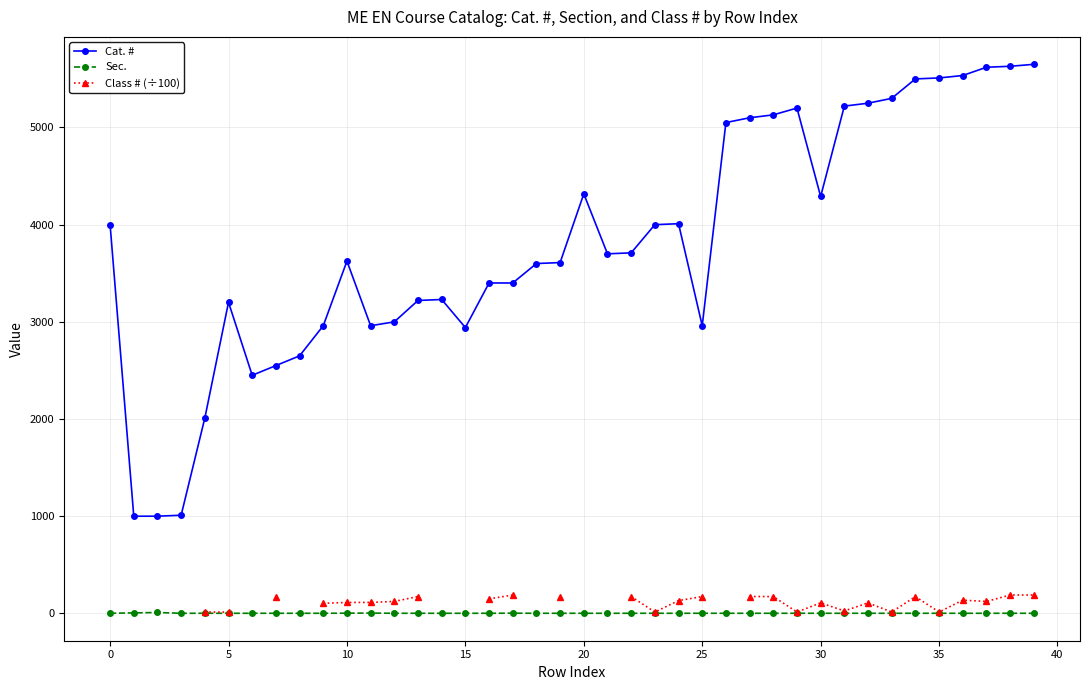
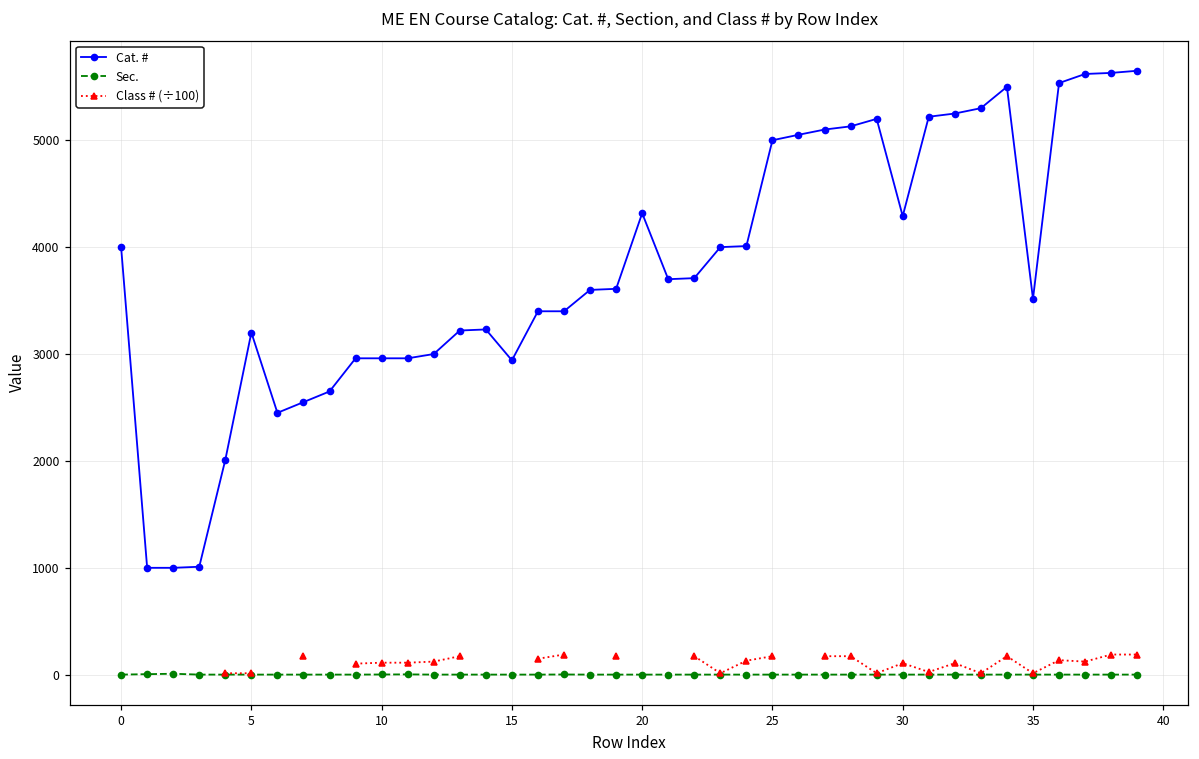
  {
    "Cat. #": {
      "0": 4000,
      "5": 3200,
-     "10": 3600,
+     "10": 3000,
      "15": 2900,
      "20": 4300,
-     "25": 3000,
+     "25": 5000,
      "30": 4300,
-     "35": 5500
+     "35": 3500
    },
    "Sec.": {
      "0": 0,
      "10": 0,
      "15": 0,
      "20": 0,
      "25": 0,
      "30": 0
    },
    "Class # (÷100)": {
      "10": 100,
      "25": 200,
      "30": 100
    }
  }
